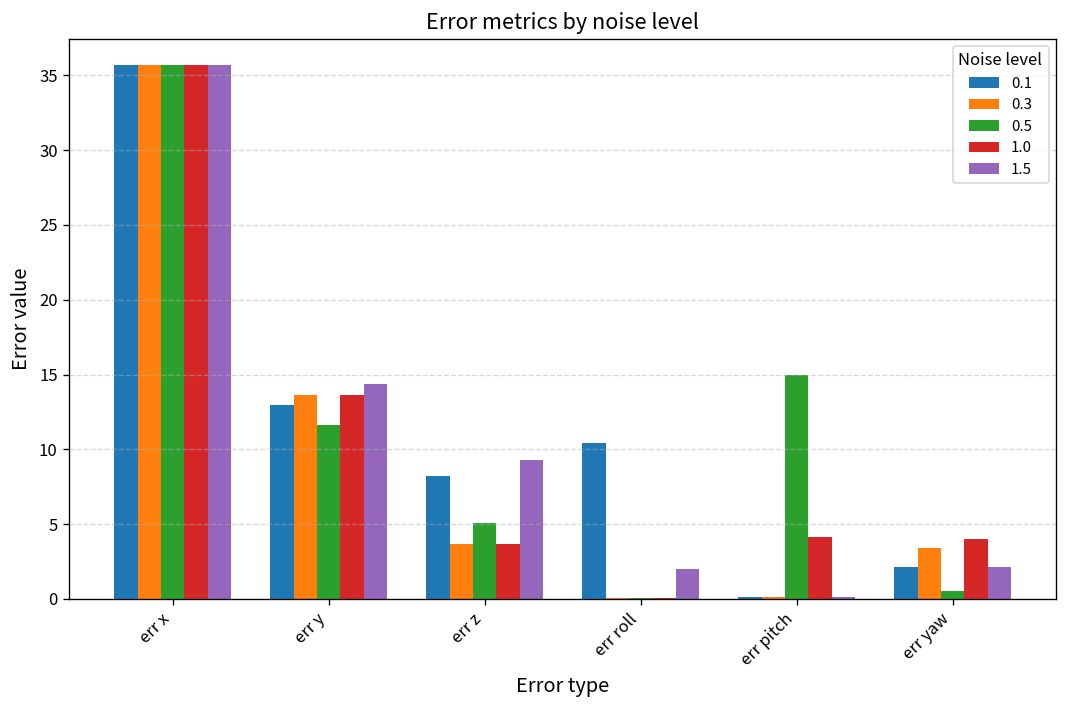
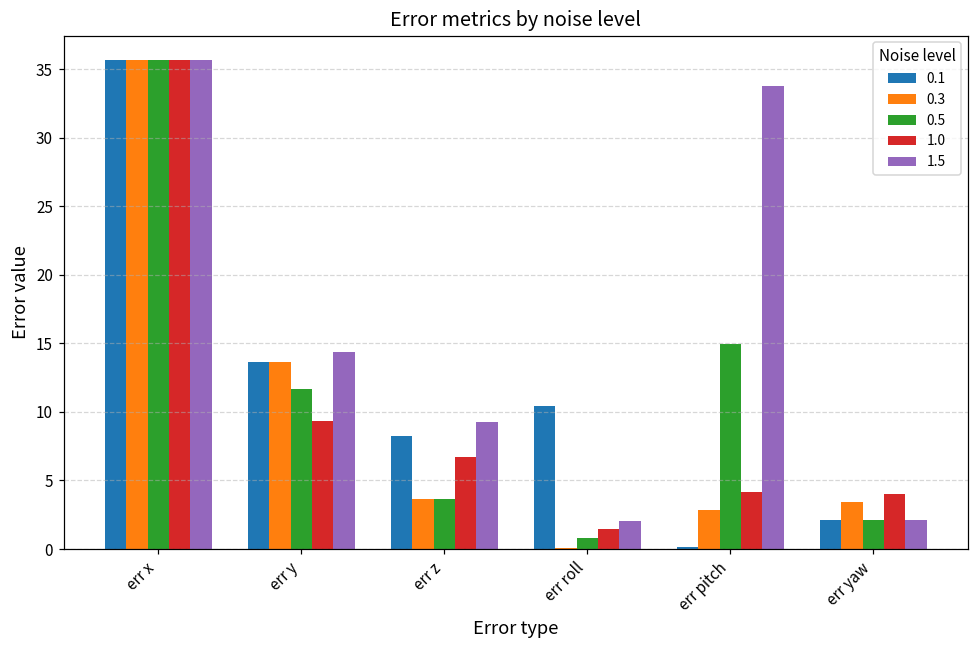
  {
    "0.1": {
      "err x": 35.7,
-     "err y": 13.0,
+     "err y": 13.7,
      "err z": 8.2,
      "err roll": 10.4,
      "err yaw": 2.1
    },
    "0.3": {
      "err x": 35.7,
      "err y": 13.7,
      "err z": 3.7,
-     "err pitch": 0.1,
+     "err pitch": 2.8,
      "err yaw": 3.4
    },
    "0.5": {
      "err x": 35.7,
      "err y": 11.6,
-     "err z": 5.1,
-     "err roll": 0.1,
+     "err z": 3.7,
+     "err roll": 0.8,
      "err pitch": 15.0,
-     "err yaw": 0.5
+     "err yaw": 2.1
    },
    "1.0": {
      "err x": 35.7,
-     "err y": 13.7,
-     "err z": 3.6,
-     "err roll": 0.1,
+     "err y": 9.3,
+     "err z": 6.7,
+     "err roll": 1.4,
      "err pitch": 4.1,
      "err yaw": 4.0
    },
    "1.5": {
      "err x": 35.7,
      "err y": 14.4,
      "err z": 9.3,
      "err roll": 2.0,
-     "err pitch": 0.1,
+     "err pitch": 33.8,
      "err yaw": 2.1
    }
  }
